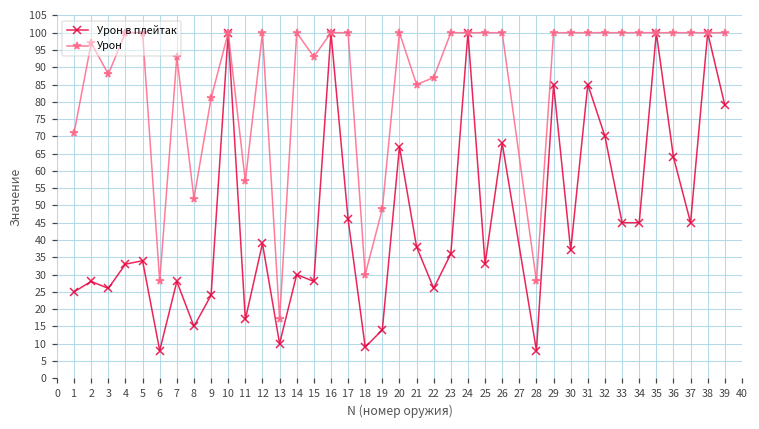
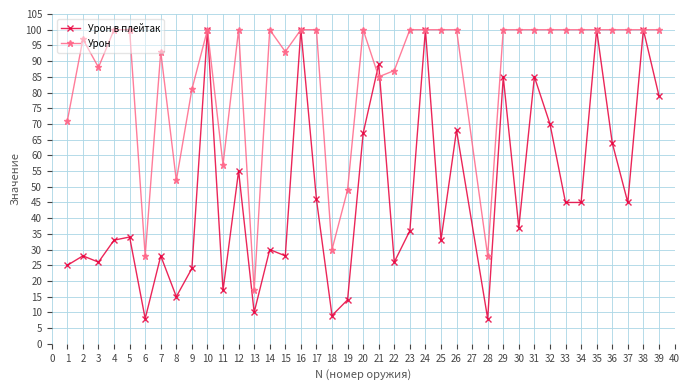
  {
    "Урон в плейтак": {
      "1": 25,
      "2": 28,
      "3": 26,
      "4": 33,
      "5": 34,
      "6": 8,
      "7": 28,
      "8": 15,
      "9": 24,
      "11": 17,
-     "12": 39,
+     "12": 55,
      "13": 10,
      "14": 30,
      "15": 28,
      "17": 46,
      "18": 9,
      "19": 14,
      "20": 67,
-     "21": 38,
+     "21": 89,
      "22": 26,
      "23": 36,
      "25": 33,
      "26": 68,
      "28": 8,
      "29": 85,
      "30": 37,
      "31": 85,
      "32": 70,
      "33": 45,
      "34": 45,
      "36": 64,
      "37": 45,
      "39": 79
    },
    "Урон": {
      "1": 71,
      "3": 88,
      "6": 28,
      "8": 52,
      "9": 81,
      "11": 57,
      "12": 100,
      "13": 17,
      "14": 100,
      "15": 93,
      "17": 100,
      "18": 30,
      "19": 49,
      "20": 100,
      "21": 85,
      "22": 87,
      "23": 100,
      "25": 100,
      "26": 100,
      "28": 28,
      "29": 100,
      "30": 100,
      "31": 100,
      "32": 100,
      "33": 100,
      "34": 100,
      "36": 100,
      "37": 100,
      "39": 100
    }
  }
